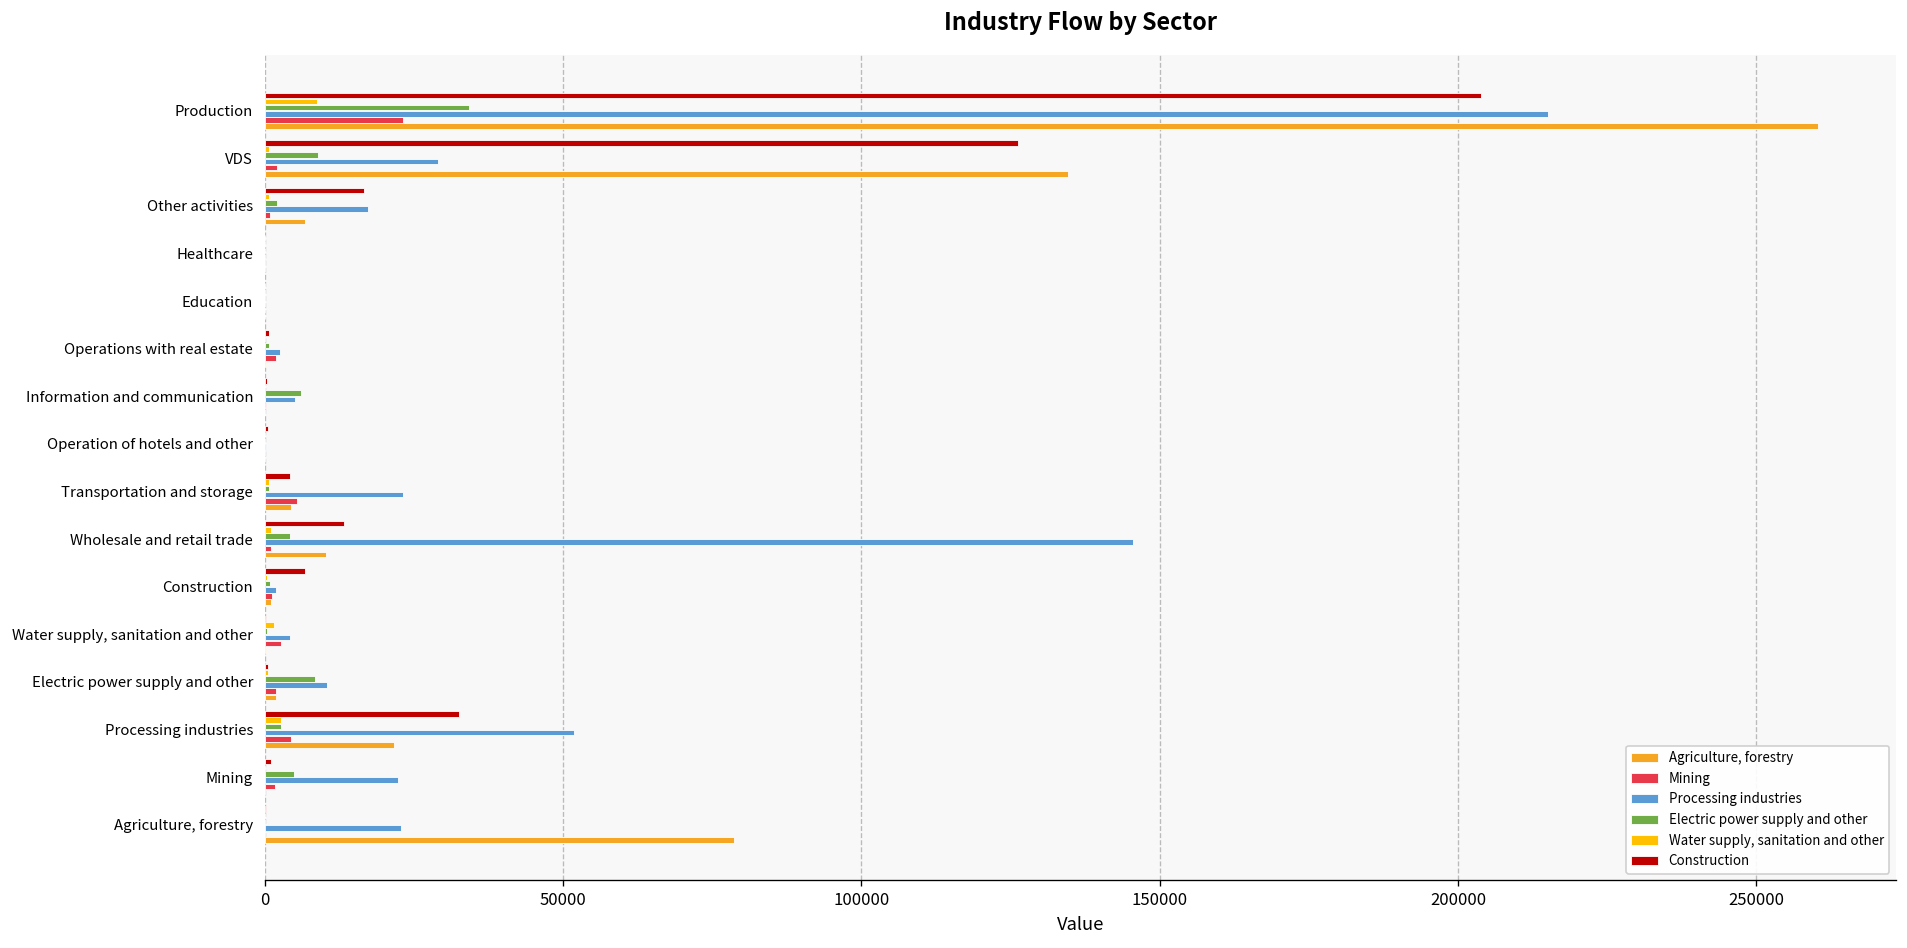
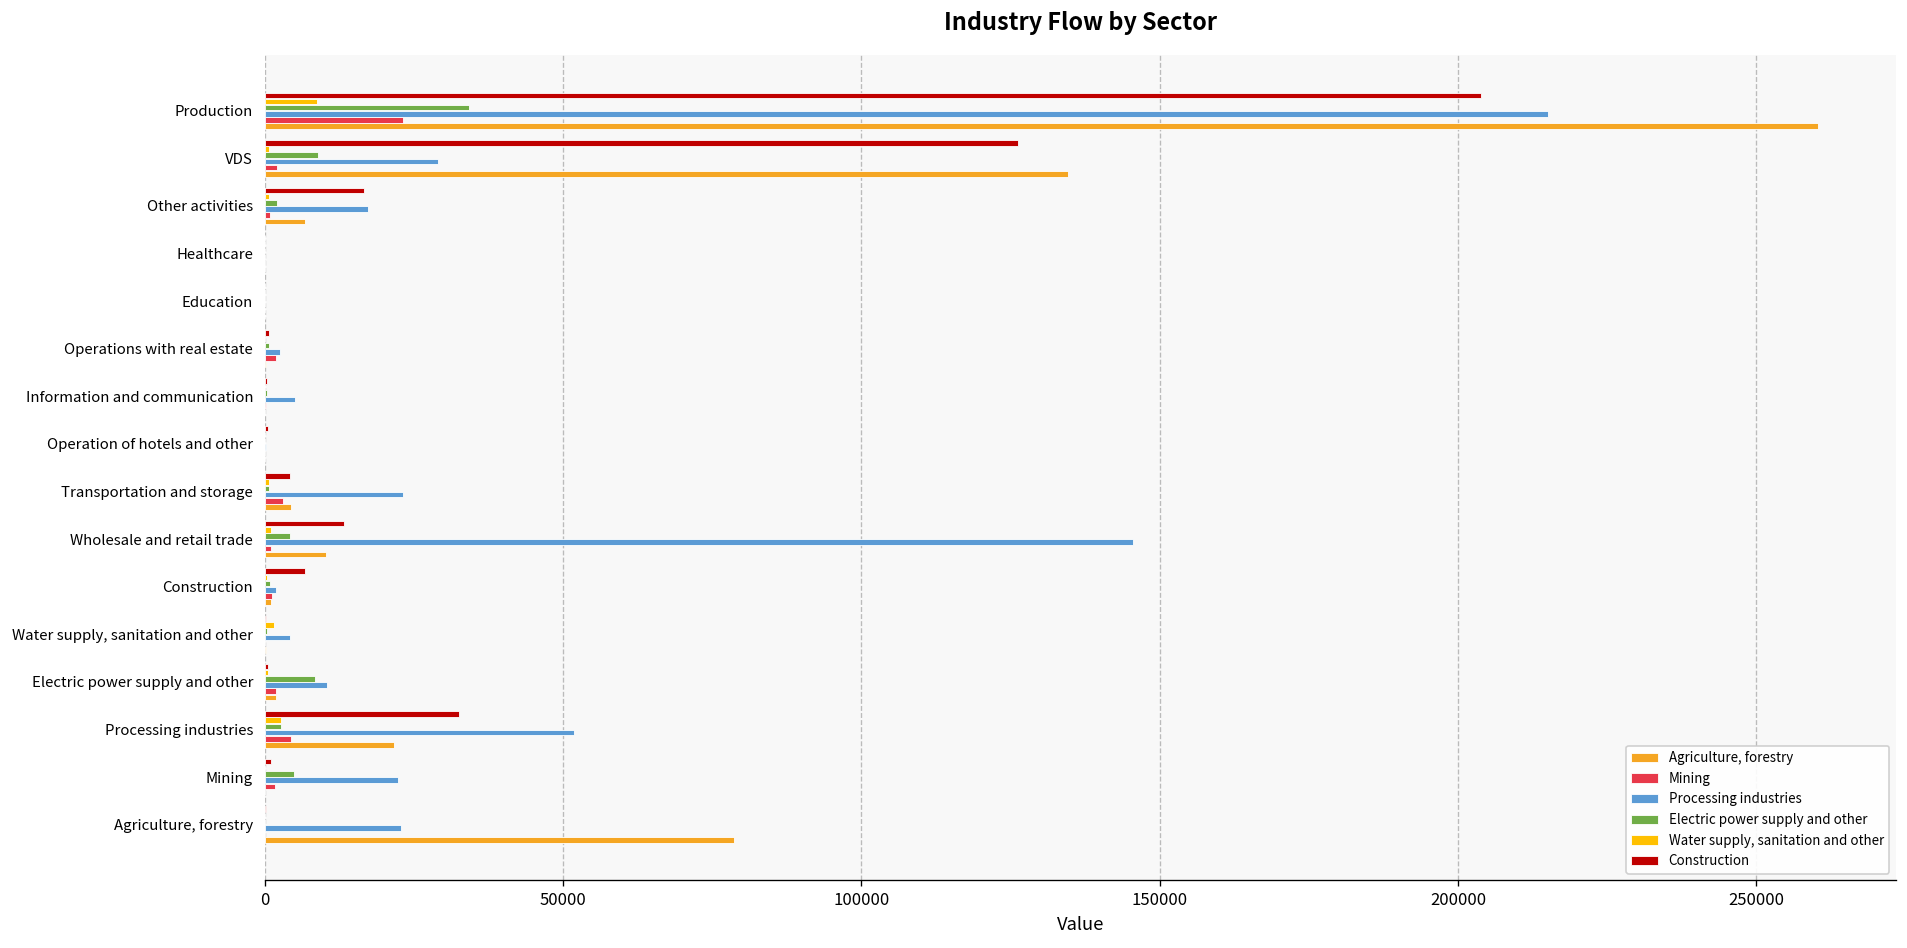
  {
    "Mining": {
      "Production": 23000,
      "VDS": 2000,
      "Other activities": 1000,
      "Operations with real estate": 2000,
-     "Transportation and storage": 5000,
+     "Transportation and storage": 3000,
      "Wholesale and retail trade": 1000,
      "Construction": 1000,
-     "Water supply, sanitation and other": 3000,
+     "Water supply, sanitation and other": 0,
      "Electric power supply and other": 2000,
      "Processing industries": 4000,
      "Mining": 2000
    },
    "Processing industries": {
      "Production": 215000,
      "VDS": 29000,
      "Other activities": 17000,
      "Operations with real estate": 3000,
      "Information and communication": 5000,
      "Transportation and storage": 23000,
      "Wholesale and retail trade": 146000,
      "Construction": 2000,
      "Water supply, sanitation and other": 4000,
      "Electric power supply and other": 11000,
      "Processing industries": 52000,
      "Mining": 22000,
      "Agriculture, forestry": 23000
    },
    "Electric power supply and other": {
      "Production": 34000,
      "VDS": 9000,
      "Other activities": 2000,
      "Operations with real estate": 1000,
-     "Information and communication": 6000,
+     "Information and communication": 0,
      "Transportation and storage": 1000,
      "Wholesale and retail trade": 4000,
      "Construction": 1000,
      "Electric power supply and other": 8000,
      "Processing industries": 3000,
      "Mining": 5000
    },
    "Construction": {
      "Production": 204000,
      "VDS": 126000,
      "Other activities": 17000,
      "Operations with real estate": 1000,
      "Operation of hotels and other": 1000,
      "Transportation and storage": 4000,
      "Wholesale and retail trade": 13000,
      "Construction": 7000,
      "Electric power supply and other": 1000,
      "Processing industries": 33000,
      "Mining": 1000
    }
  }
